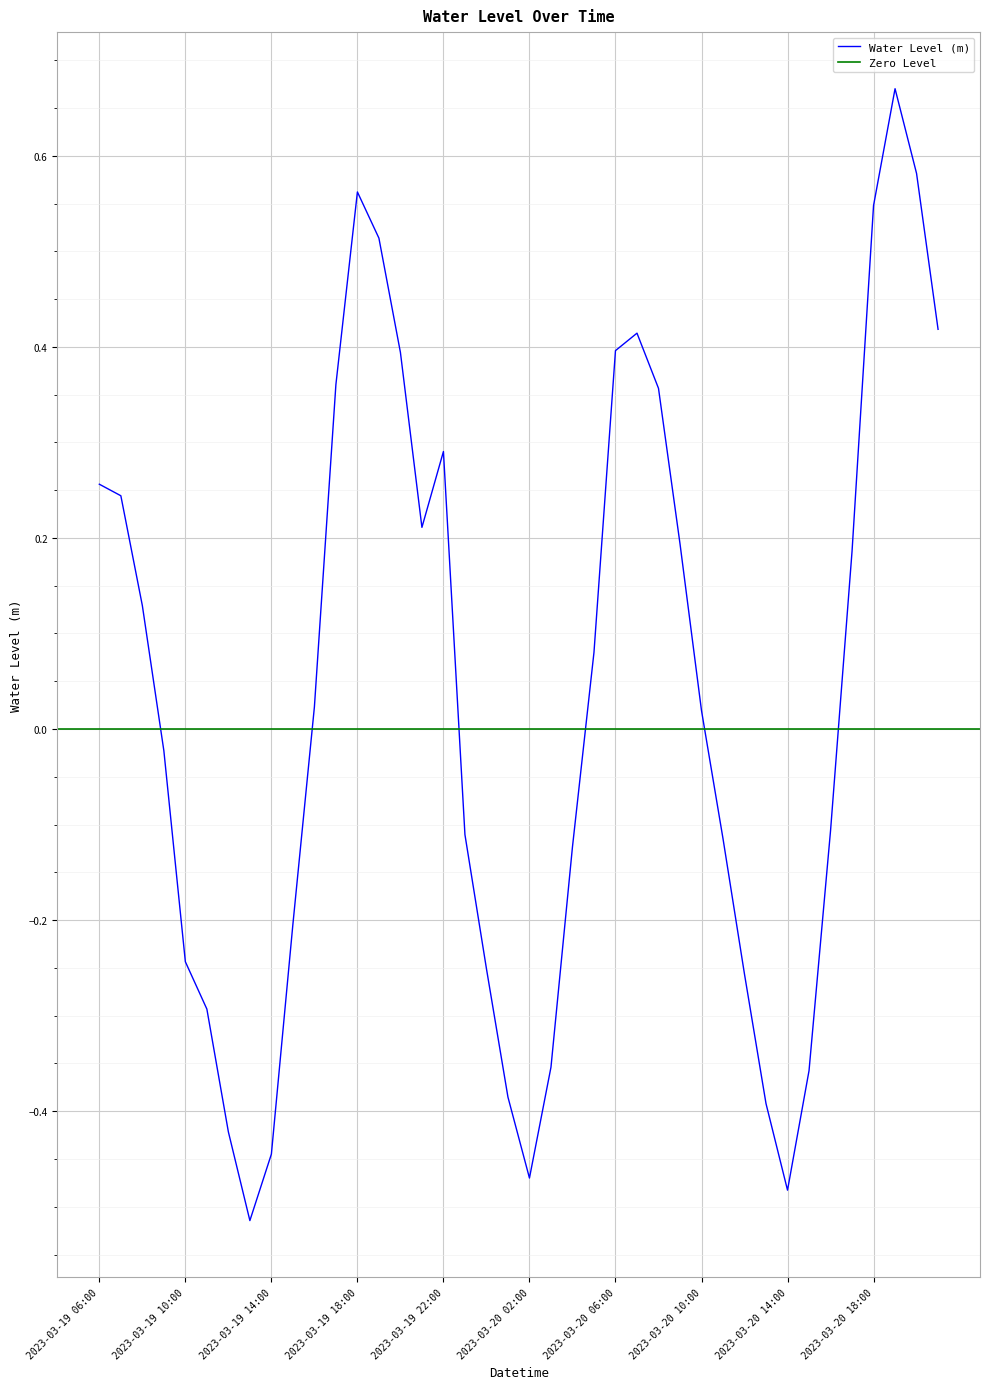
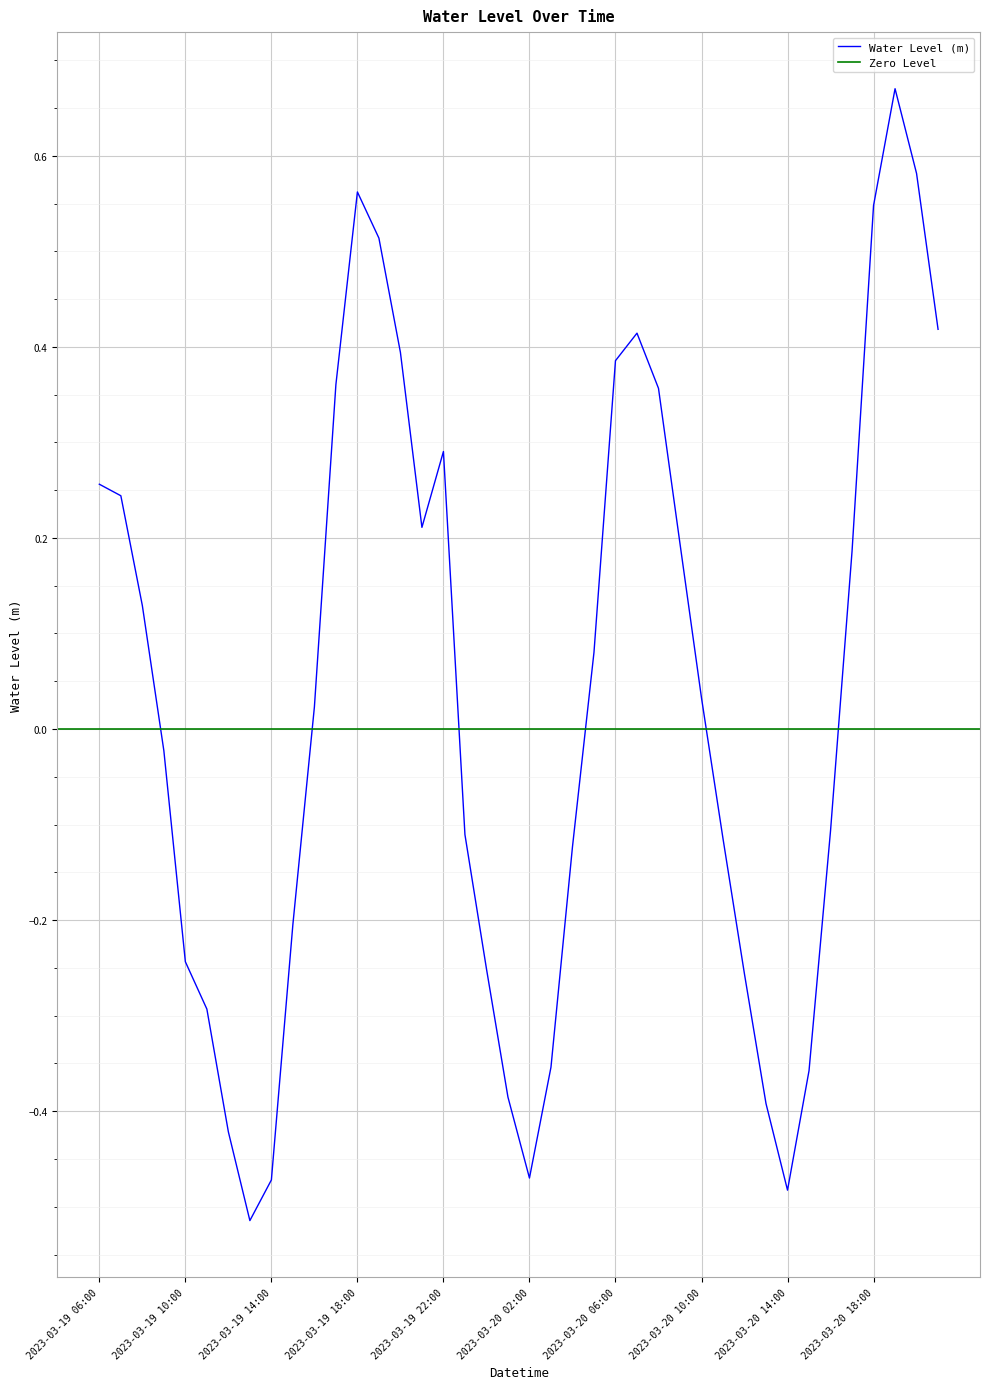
  {
    "2023-03-19 06:00": 0.26,
    "2023-03-19 10:00": -0.24,
-   "2023-03-19 14:00": -0.44,
+   "2023-03-19 14:00": -0.47,
    "2023-03-19 18:00": 0.56,
    "2023-03-19 22:00": 0.29,
    "2023-03-20 02:00": -0.47,
-   "2023-03-20 06:00": 0.40,
-   "2023-03-20 10:00": 0.02,
+   "2023-03-20 06:00": 0.39,
+   "2023-03-20 10:00": 0.03,
    "2023-03-20 14:00": -0.48,
    "2023-03-20 18:00": 0.55
  }
